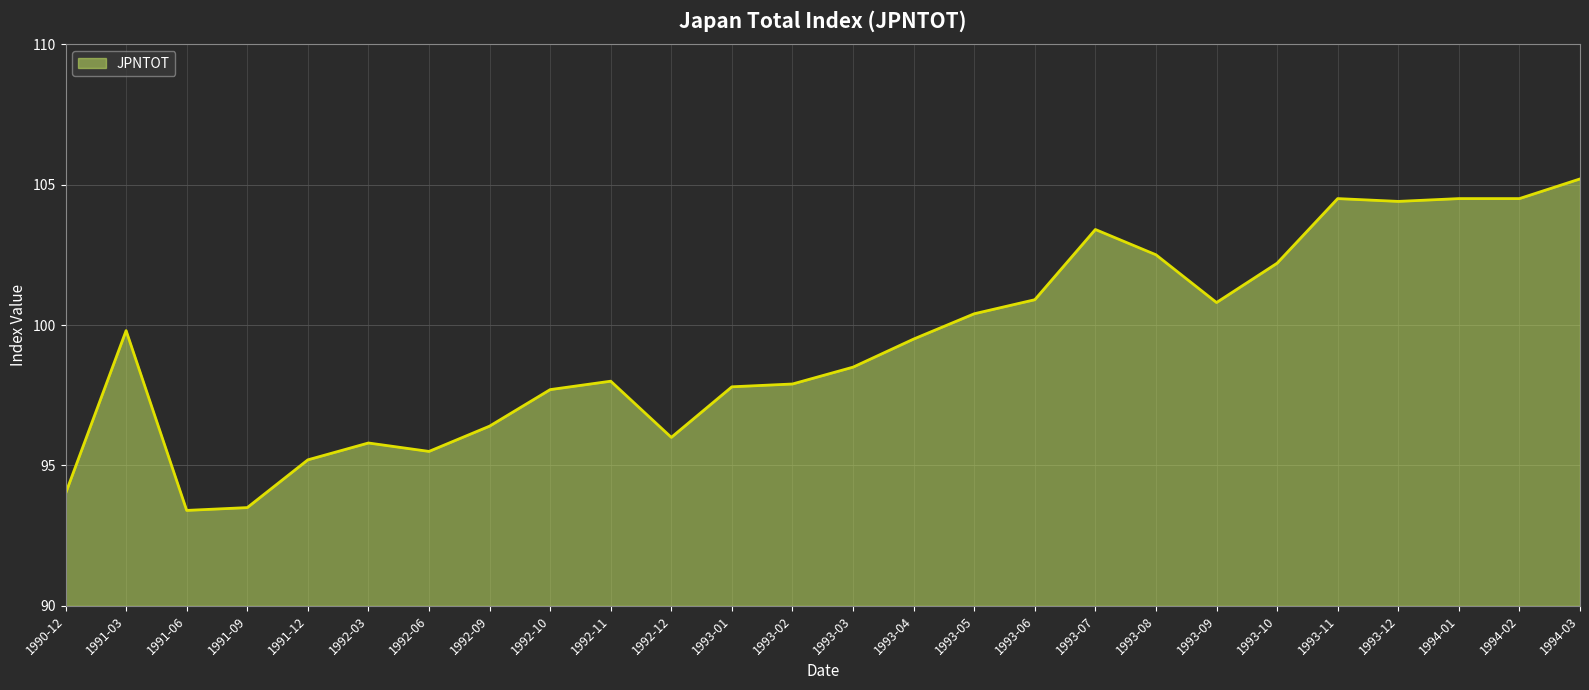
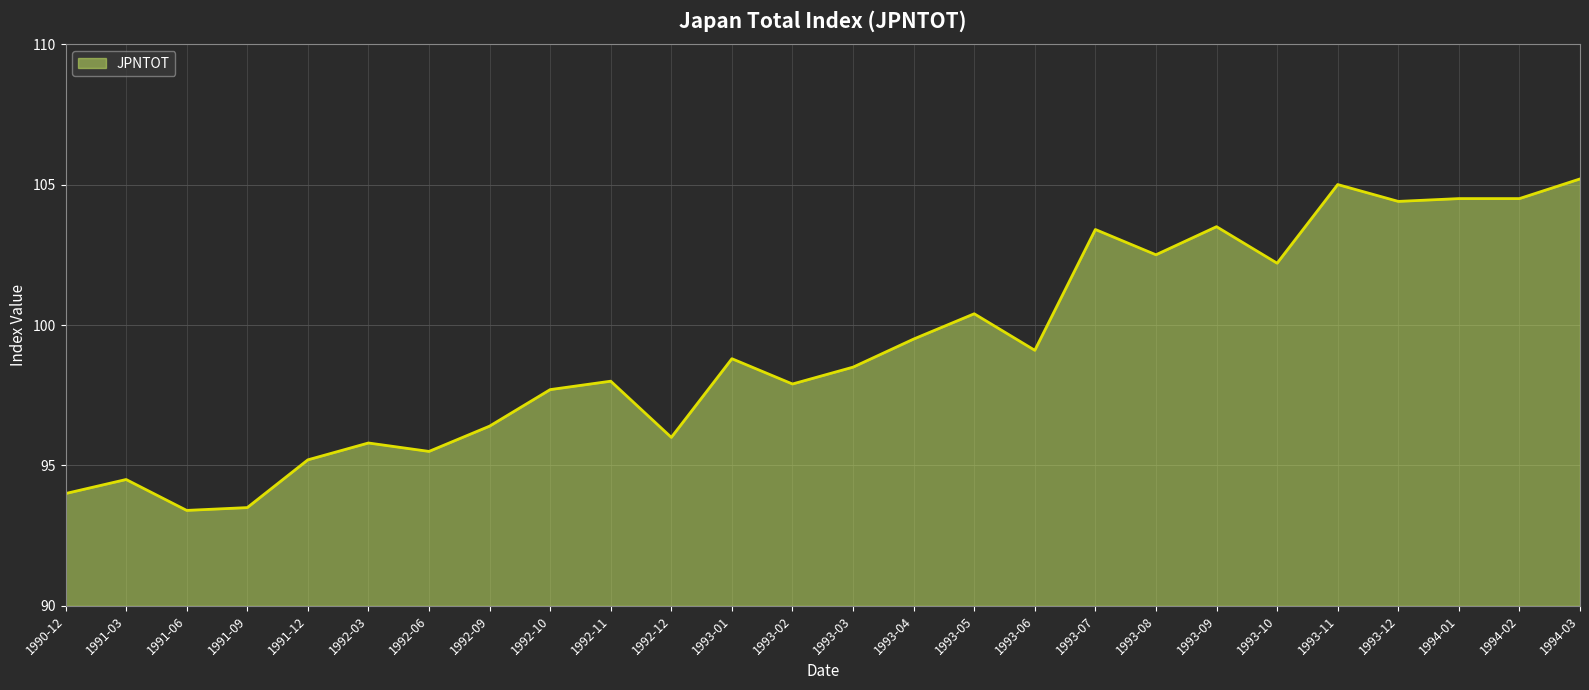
  {
    "1990-12": 94.0,
-   "1991-03": 99.8,
+   "1991-03": 94.5,
    "1991-06": 93.4,
    "1991-09": 93.5,
    "1991-12": 95.2,
    "1992-03": 95.8,
    "1992-06": 95.5,
    "1992-09": 96.4,
    "1992-10": 97.7,
    "1992-11": 98.0,
    "1992-12": 96.0,
-   "1993-01": 97.8,
+   "1993-01": 98.8,
    "1993-02": 97.9,
    "1993-03": 98.5,
    "1993-04": 99.5,
    "1993-05": 100.4,
-   "1993-06": 100.9,
+   "1993-06": 99.1,
    "1993-07": 103.4,
    "1993-08": 102.5,
-   "1993-09": 100.8,
+   "1993-09": 103.5,
    "1993-10": 102.2,
-   "1993-11": 104.5,
+   "1993-11": 105.0,
    "1993-12": 104.4,
    "1994-01": 104.5,
    "1994-02": 104.5,
    "1994-03": 105.2
  }
